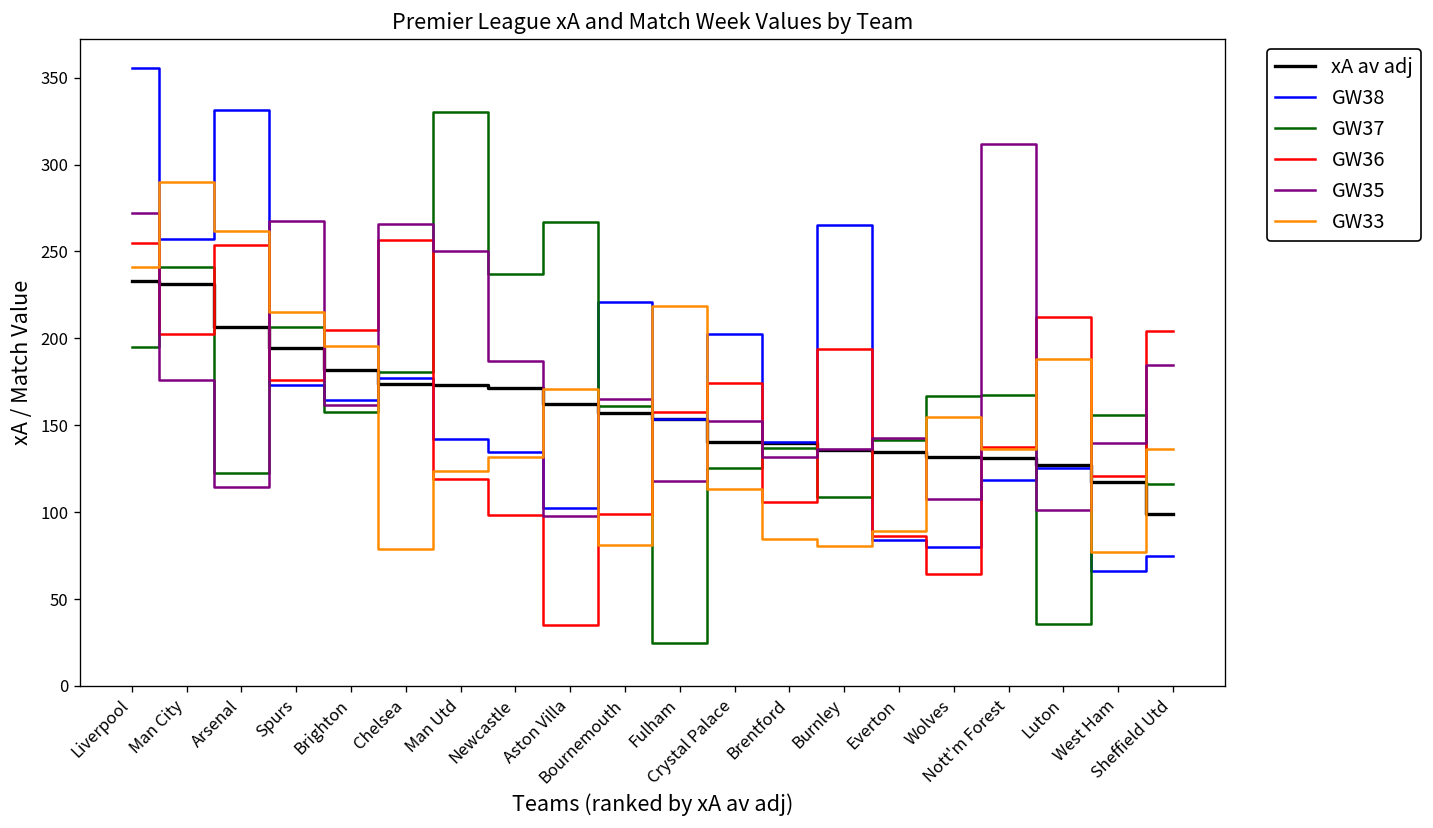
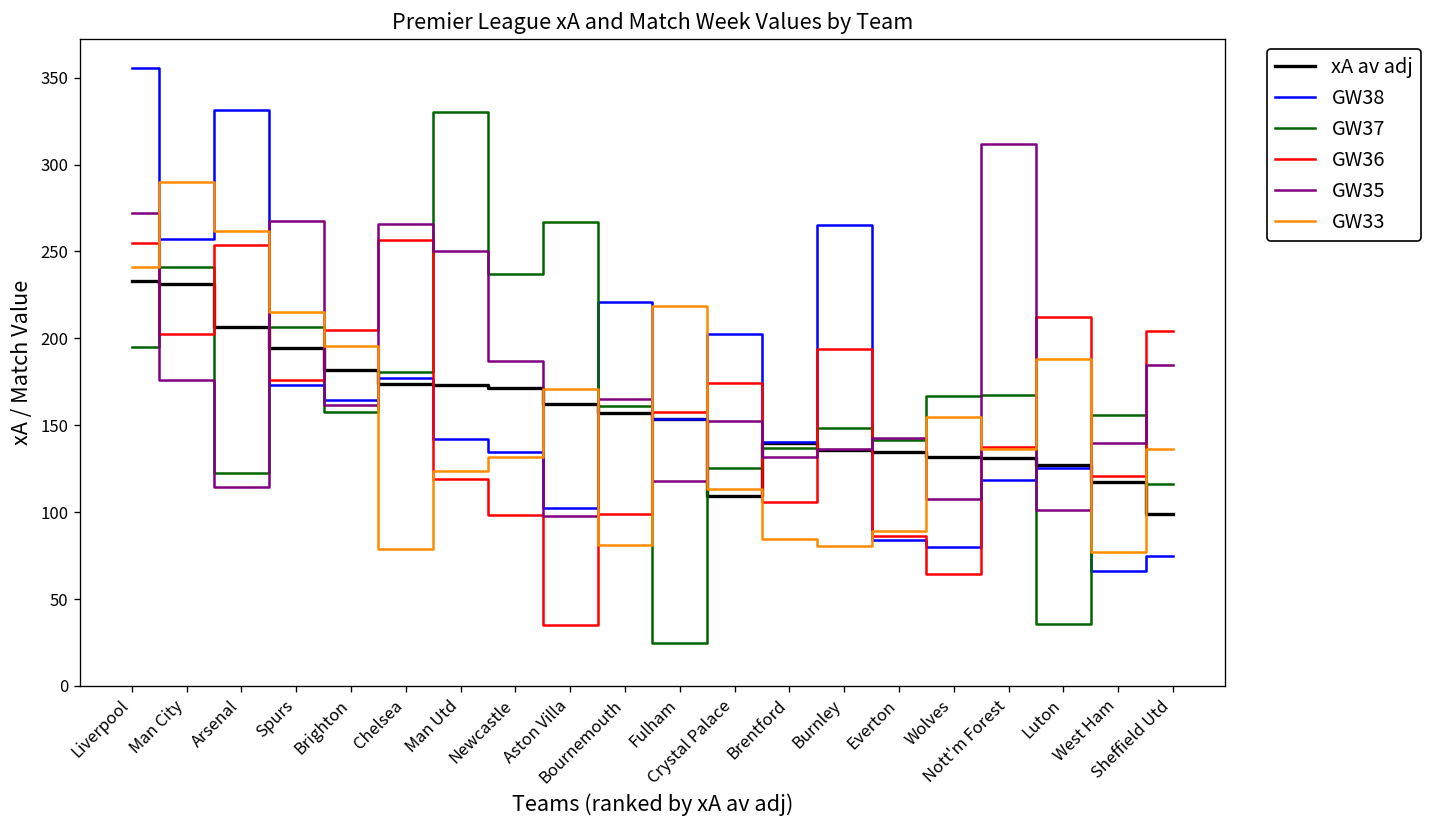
  {
    "xA av adj": {
      "Liverpool": 233,
      "Man City": 231,
      "Arsenal": 207,
      "Spurs": 194,
      "Brighton": 182,
      "Chelsea": 174,
      "Man Utd": 173,
      "Newcastle": 171,
      "Aston Villa": 162,
      "Bournemouth": 157,
-     "Crystal Palace": 140,
+     "Crystal Palace": 109,
      "Everton": 135,
      "Wolves": 132,
      "Nott'm Forest": 131,
      "Luton": 127,
      "West Ham": 117,
      "Sheffield Utd": 99
    },
    "GW38": {
      "Liverpool": 356,
      "Man City": 257,
      "Arsenal": 331,
      "Spurs": 173,
      "Brighton": 164,
      "Chelsea": 177,
      "Man Utd": 142,
      "Newcastle": 135,
      "Aston Villa": 102,
      "Bournemouth": 221,
      "Crystal Palace": 202,
      "Burnley": 265,
      "Everton": 84,
      "Wolves": 80,
      "Nott'm Forest": 119,
      "Luton": 125,
      "West Ham": 66,
      "Sheffield Utd": 75
    },
    "GW37": {
      "Liverpool": 195,
      "Man City": 241,
      "Arsenal": 123,
      "Spurs": 206,
      "Brighton": 158,
      "Chelsea": 181,
      "Man Utd": 330,
      "Newcastle": 237,
      "Aston Villa": 267,
      "Bournemouth": 161,
      "Fulham": 25,
      "Crystal Palace": 126,
      "Brentford": 137,
-     "Burnley": 109,
+     "Burnley": 149,
      "Wolves": 167,
      "Nott'm Forest": 168,
      "Luton": 35,
      "West Ham": 156,
      "Sheffield Utd": 116
    },
    "GW36": {
      "Liverpool": 255,
      "Man City": 202,
      "Arsenal": 254,
      "Spurs": 176,
      "Brighton": 205,
      "Chelsea": 256,
      "Man Utd": 119,
      "Newcastle": 99,
      "Aston Villa": 35,
      "Bournemouth": 99,
      "Fulham": 158,
      "Crystal Palace": 174,
      "Brentford": 106,
      "Burnley": 194,
      "Everton": 86,
      "Wolves": 64,
      "Luton": 212,
      "West Ham": 121,
      "Sheffield Utd": 204
    },
    "GW35": {
      "Liverpool": 272,
      "Man City": 176,
      "Arsenal": 114,
      "Spurs": 268,
      "Brighton": 162,
      "Chelsea": 266,
      "Man Utd": 250,
      "Newcastle": 187,
      "Aston Villa": 98,
      "Bournemouth": 165,
      "Fulham": 118,
      "Crystal Palace": 152,
      "Brentford": 132,
      "Wolves": 108,
      "Nott'm Forest": 312,
      "Luton": 101,
      "West Ham": 140,
      "Sheffield Utd": 185
    },
    "GW33": {
      "Liverpool": 241,
      "Man City": 290,
      "Arsenal": 262,
      "Spurs": 215,
      "Brighton": 196,
      "Chelsea": 79,
      "Man Utd": 124,
      "Newcastle": 132,
      "Aston Villa": 171,
      "Bournemouth": 81,
      "Fulham": 219,
      "Crystal Palace": 113,
      "Brentford": 84,
      "Burnley": 80,
      "Everton": 89,
      "Wolves": 154,
      "Luton": 188,
      "West Ham": 77,
      "Sheffield Utd": 136
    }
  }
